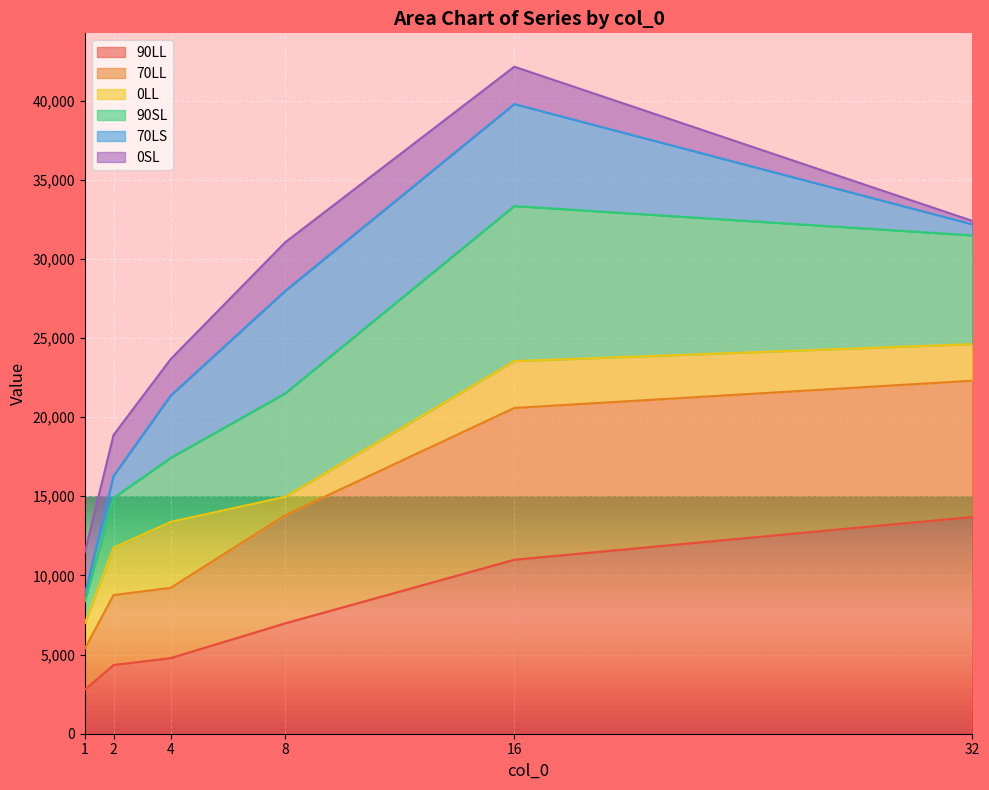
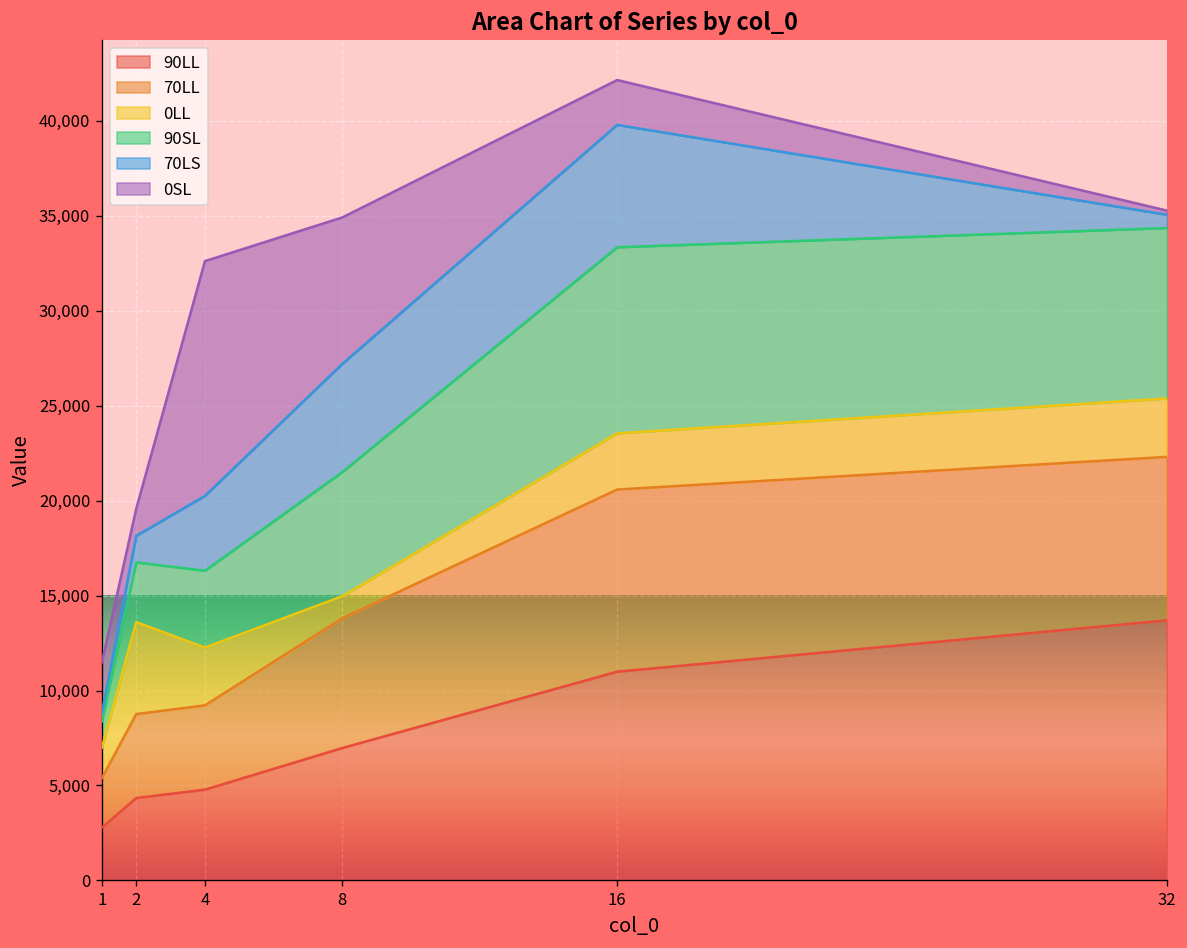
  {
    "0LL": {
      "1": "1,600",
-     "2": "3,000",
-     "4": "4,200",
+     "2": "4,800",
+     "4": "3,000",
      "8": "1,200",
      "16": "3,000",
-     "32": "2,300"
+     "32": "3,100"
    },
    "90SL": {
      "1": "1,400",
      "2": "3,100",
      "4": "4,000",
      "8": "6,500",
      "16": "9,800",
-     "32": "6,900"
+     "32": "9,000"
    },
    "70LS": {
      "1": "500",
      "2": "1,400",
      "4": "3,900",
-     "8": "6,500",
+     "8": "5,700",
      "16": "6,400",
      "32": "700"
    },
    "0SL": {
      "1": "2,700",
-     "2": "2,600",
-     "4": "2,300",
-     "8": "3,100",
+     "2": "1,400",
+     "4": "12,400",
+     "8": "7,700",
      "16": "2,400",
      "32": "200"
    }
  }
